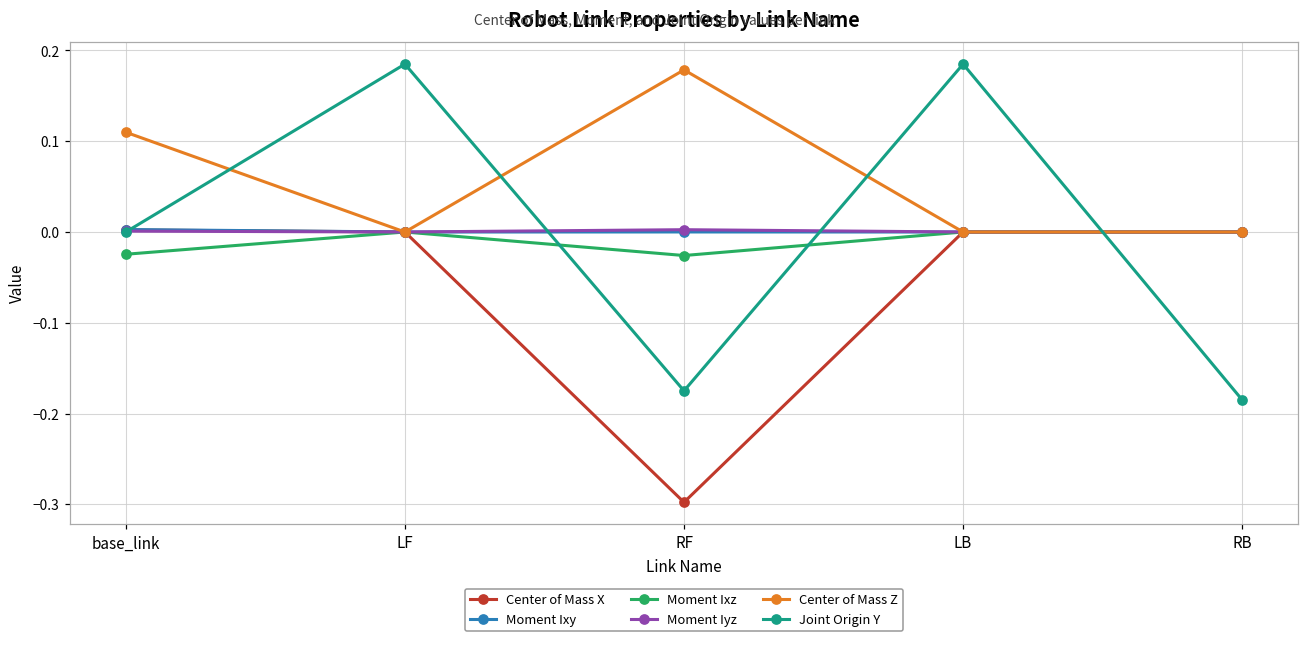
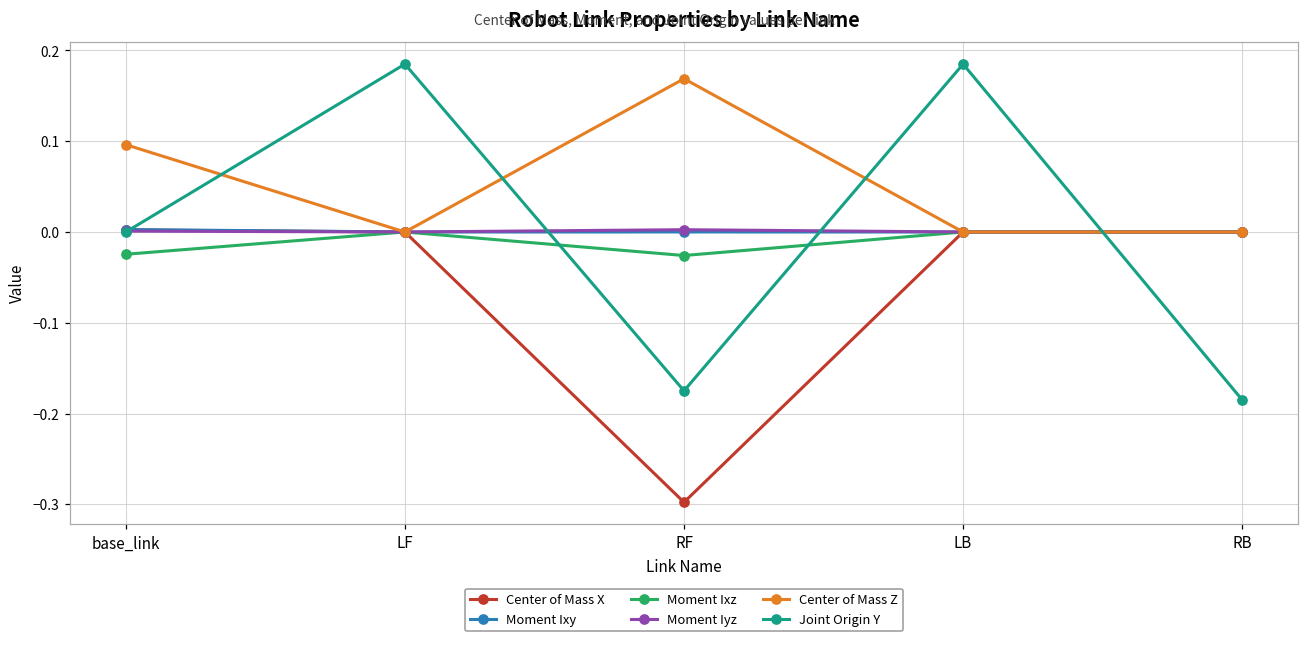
  {
    "Center of Mass X": {
      "RF": -0.30
    },
    "Center of Mass Z": {
-     "base_link": 0.11,
-     "RF": 0.18
+     "base_link": 0.10,
+     "RF": 0.17
    }
  }
